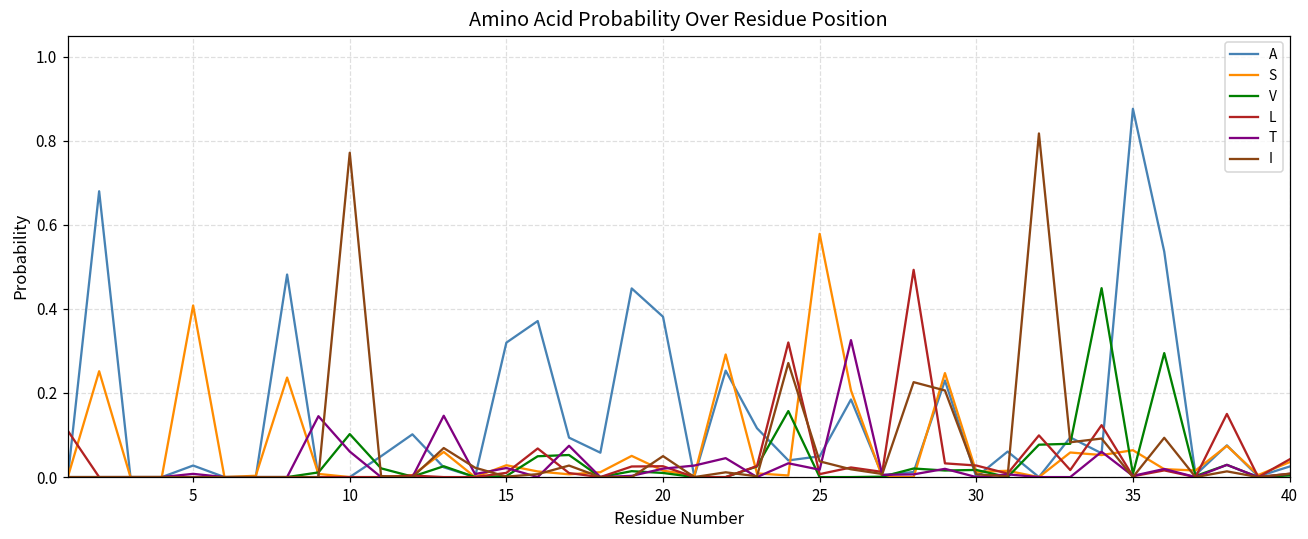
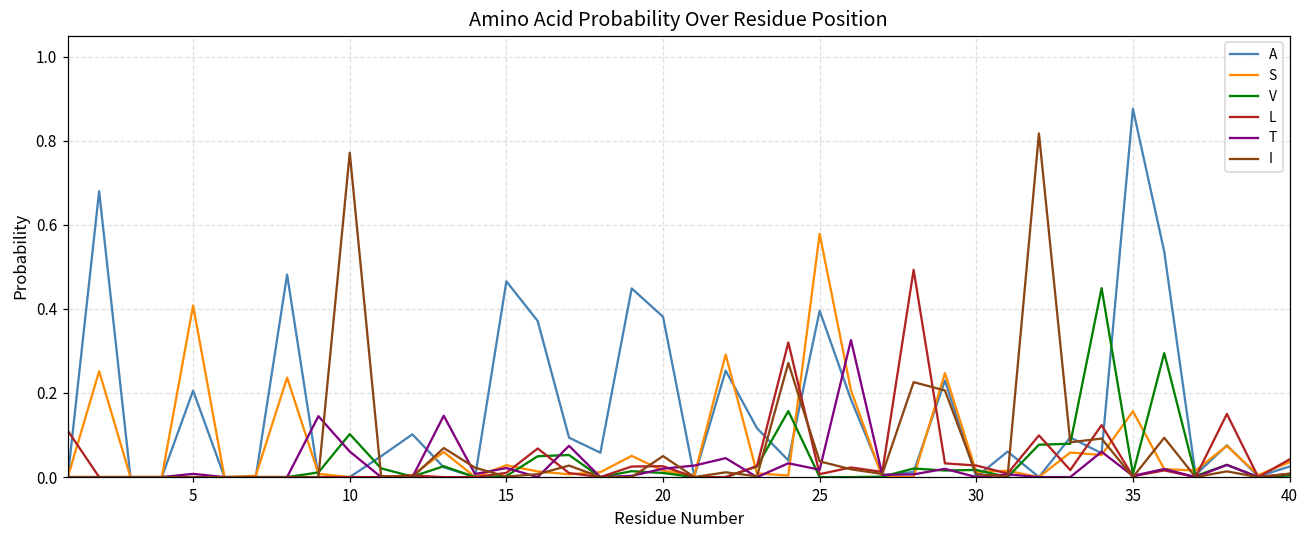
  {
    "A": {
-     "5": 0.03,
-     "15": 0.32,
+     "5": 0.21,
+     "15": 0.47,
      "20": 0.38,
-     "25": 0.05,
+     "25": 0.40,
      "35": 0.88,
      "40": 0.03
    },
    "S": {
      "5": 0.41,
      "25": 0.58,
-     "35": 0.06,
+     "35": 0.16,
      "40": 0.04
    },
    "V": {
      "10": 0.10,
      "25": 0.00
    },
    "T": {
      "5": 0.01,
      "10": 0.06,
      "25": 0.02
    }
  }
